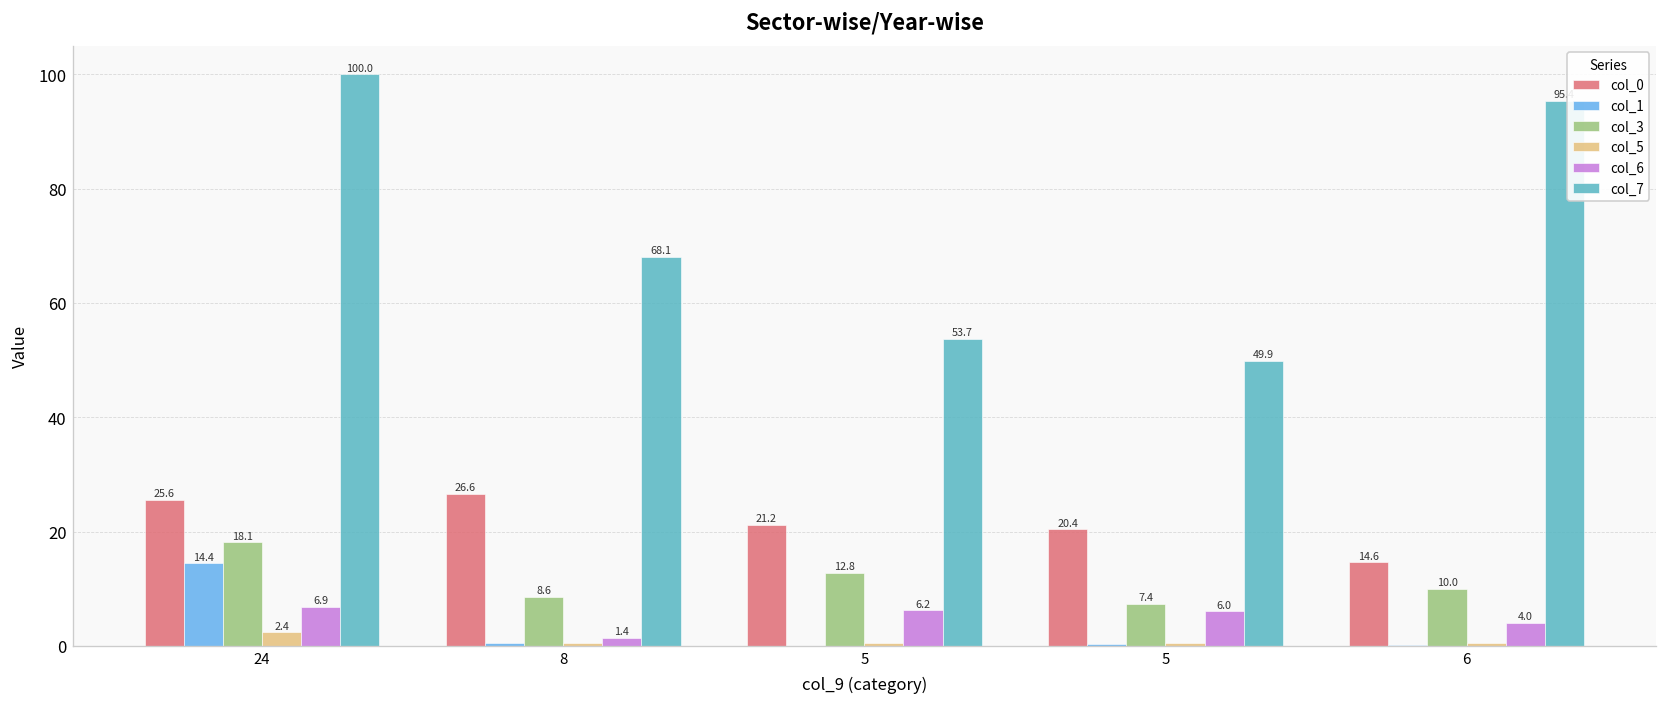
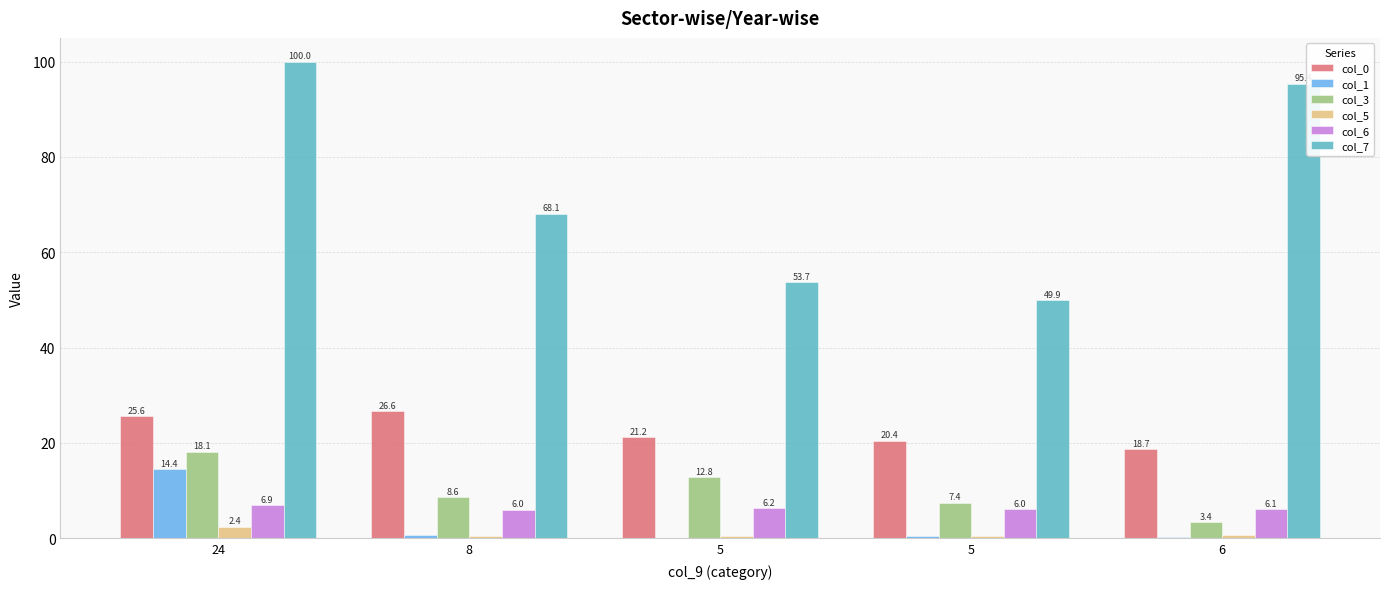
  {
    "col_0": {
      "24": 25.6,
      "8": 26.6,
-     "6": 14.6
+     "6": 18.7
    },
    "col_3": {
      "24": 18.1,
      "8": 8.6,
-     "6": 10.0
+     "6": 3.4
    },
    "col_5": {
      "24": 2.4
    },
    "col_6": {
      "24": 6.9,
-     "8": 1.4,
-     "6": 4.0
+     "8": 6.0,
+     "6": 6.1
    }
  }
